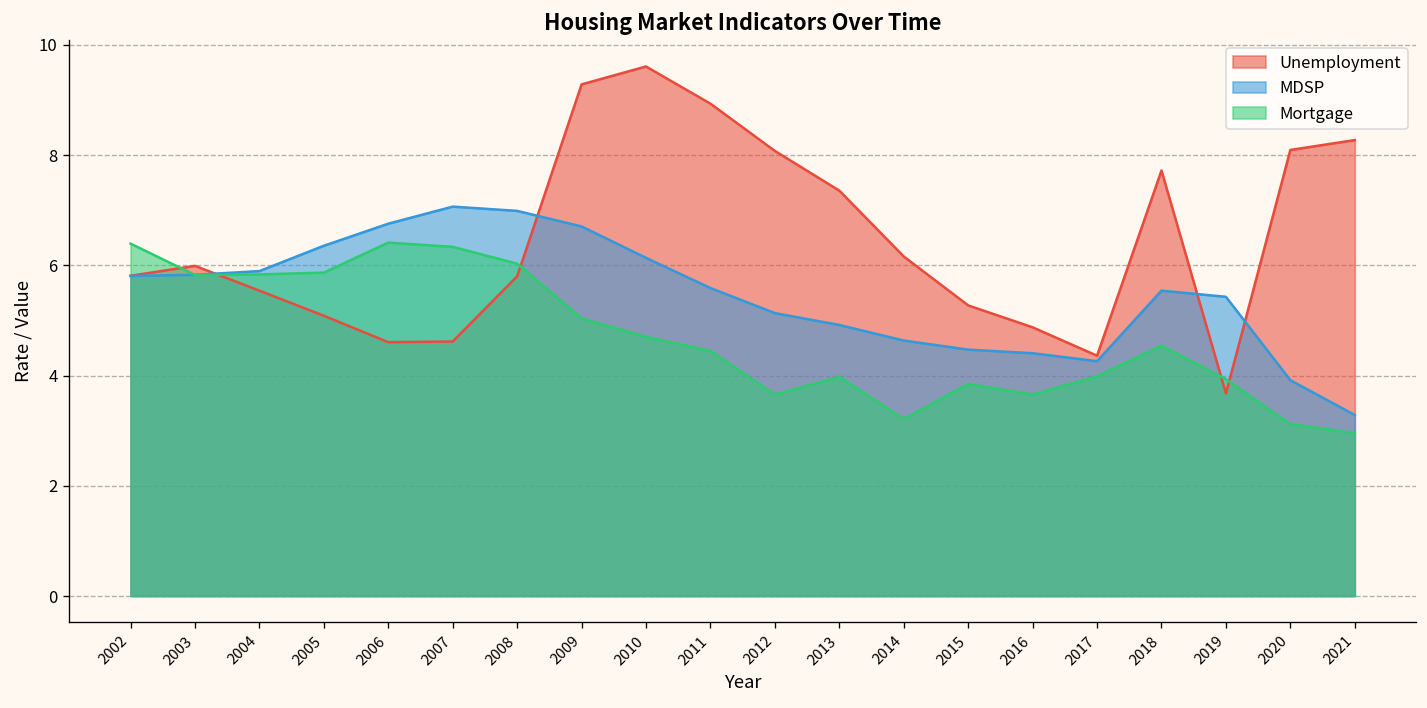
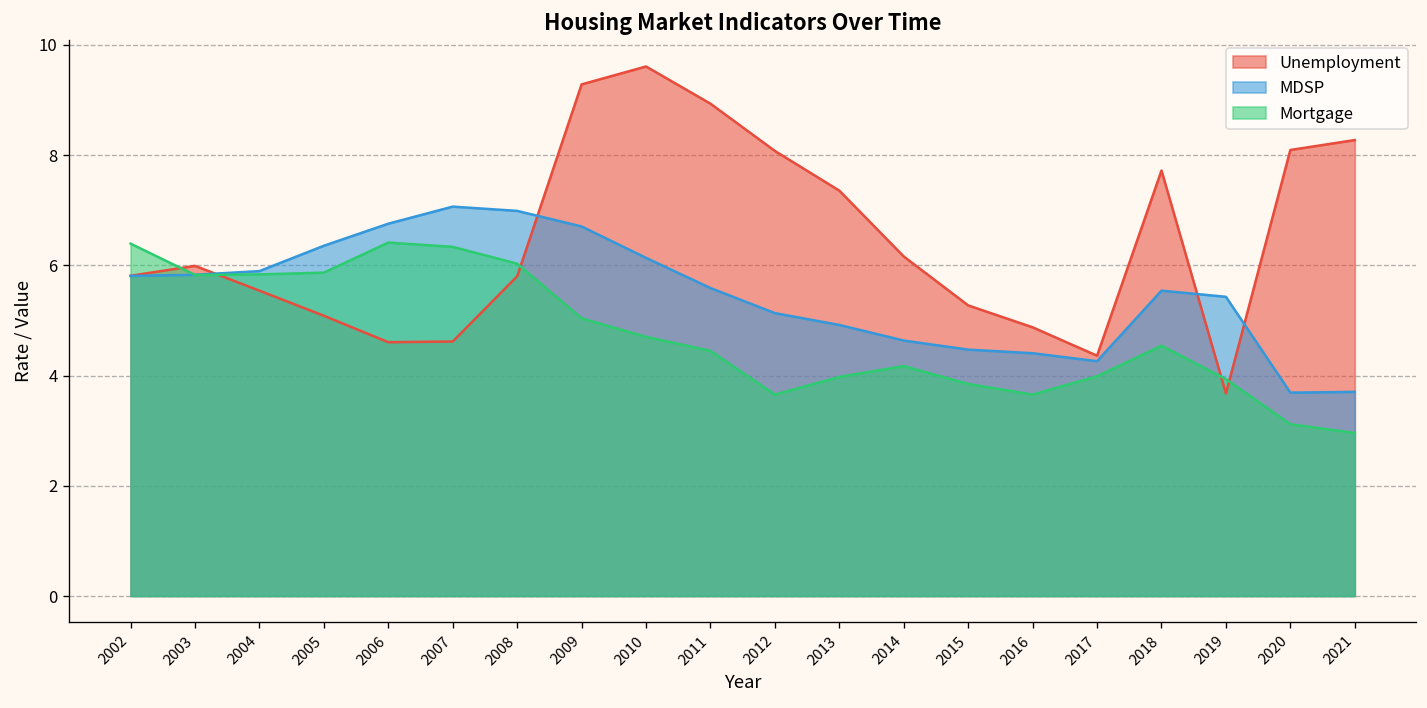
  {
    "Unemployment": {
      "2003": 6.0,
      "2004": 5.5,
      "2005": 5.1,
      "2006": 4.6,
      "2007": 4.6,
      "2008": 5.8,
      "2009": 9.3,
      "2010": 9.6,
      "2011": 8.9,
      "2012": 8.1,
      "2013": 7.4,
      "2014": 6.2,
      "2015": 5.3,
      "2016": 4.9,
      "2017": 4.4,
      "2018": 7.7,
      "2019": 3.7,
      "2020": 8.1,
      "2021": 8.3
    },
    "MDSP": {
      "2004": 5.9,
      "2005": 6.4,
      "2006": 6.8,
      "2007": 7.1,
      "2008": 7.0,
      "2009": 6.7,
      "2010": 6.1,
      "2011": 5.6,
      "2012": 5.1,
      "2013": 4.9,
      "2014": 4.6,
      "2015": 4.5,
      "2016": 4.4,
      "2017": 4.3,
      "2018": 5.5,
      "2019": 5.4,
-     "2020": 3.9,
-     "2021": 3.3
+     "2020": 3.7,
+     "2021": 3.7
    },
    "Mortgage": {
      "2002": 6.4,
      "2004": 5.8,
      "2005": 5.9,
      "2006": 6.4,
      "2007": 6.3,
      "2008": 6.0,
      "2009": 5.0,
      "2010": 4.7,
      "2011": 4.4,
      "2012": 3.7,
      "2013": 4.0,
-     "2014": 3.2,
+     "2014": 4.2,
      "2015": 3.8,
      "2016": 3.7,
      "2017": 4.0,
      "2018": 4.5,
      "2019": 3.9,
      "2020": 3.1,
      "2021": 3.0
    }
  }
